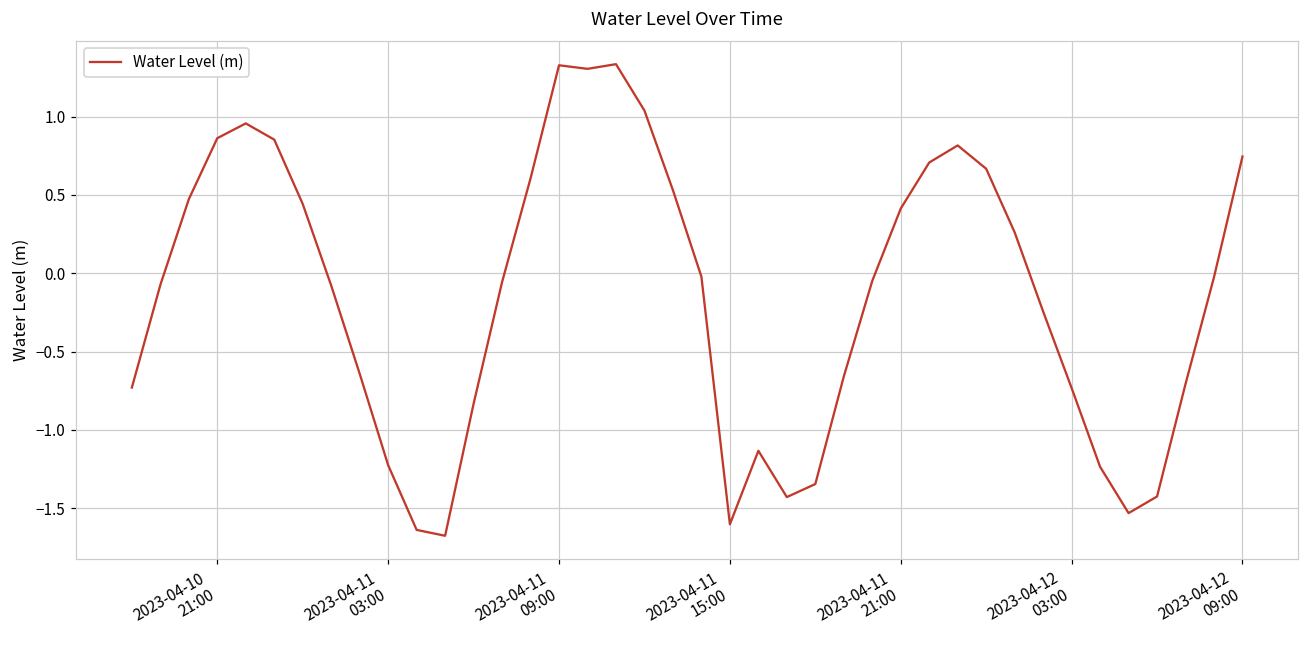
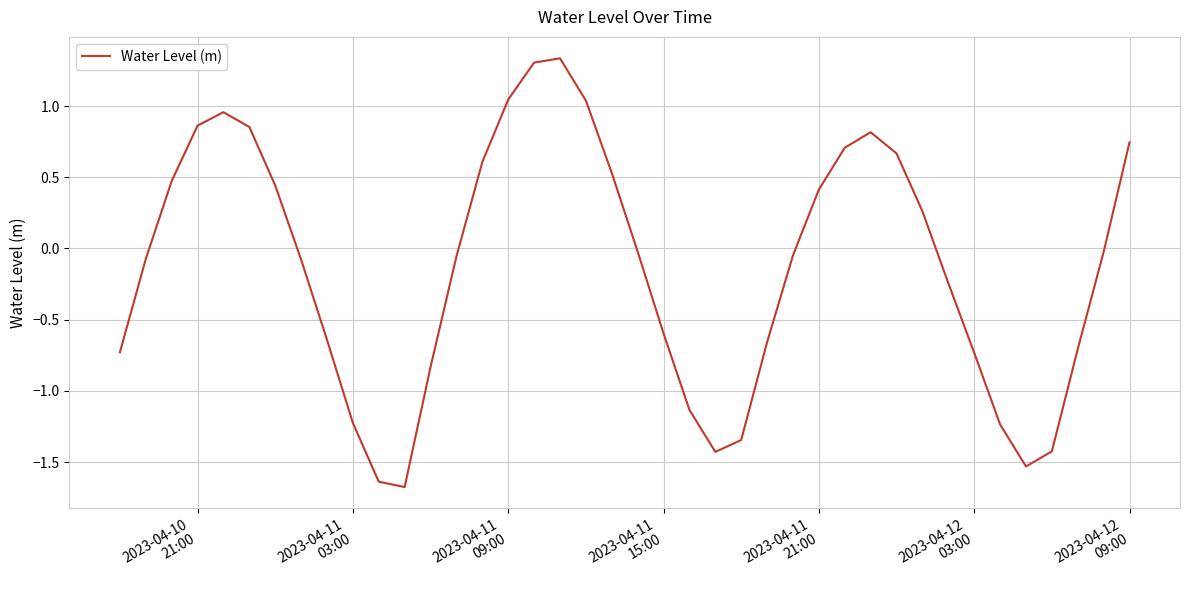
  {
    "2023-04-10 21:00": 0.86,
    "2023-04-11 03:00": -1.22,
-   "2023-04-11 09:00": 1.33,
-   "2023-04-11 15:00": -1.60,
+   "2023-04-11 09:00": 1.05,
+   "2023-04-11 15:00": -0.60,
    "2023-04-11 21:00": 0.41,
    "2023-04-12 03:00": -0.73,
    "2023-04-12 09:00": 0.75
  }
